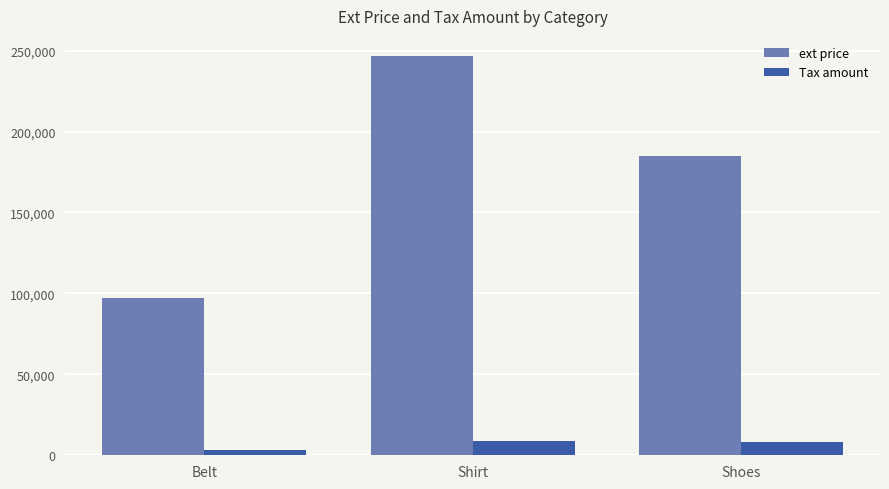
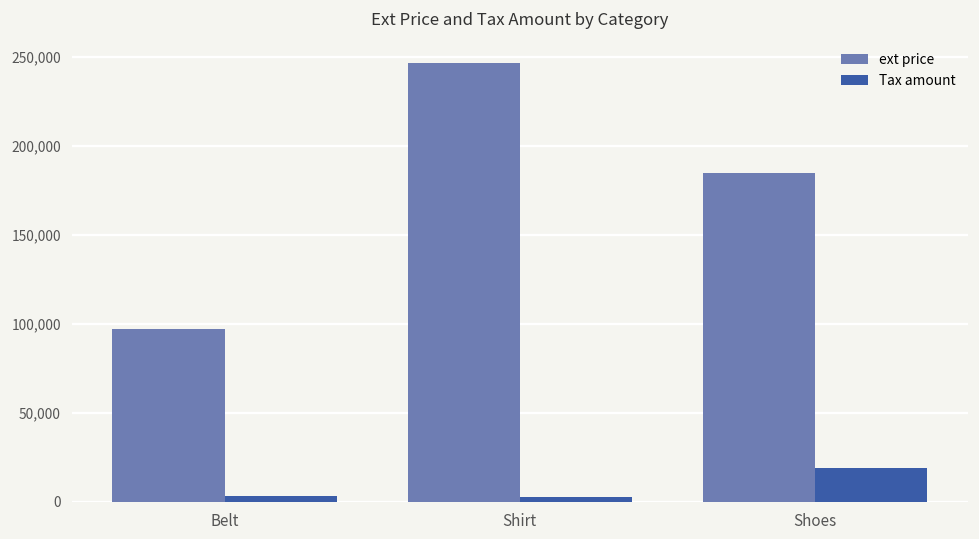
  {
    "ext price": {
      "Belt": "97,000",
      "Shirt": "247,000",
      "Shoes": "185,000"
    },
    "Tax amount": {
      "Belt": "3,000",
-     "Shirt": "9,000",
-     "Shoes": "8,000"
+     "Shirt": "3,000",
+     "Shoes": "19,000"
    }
  }
